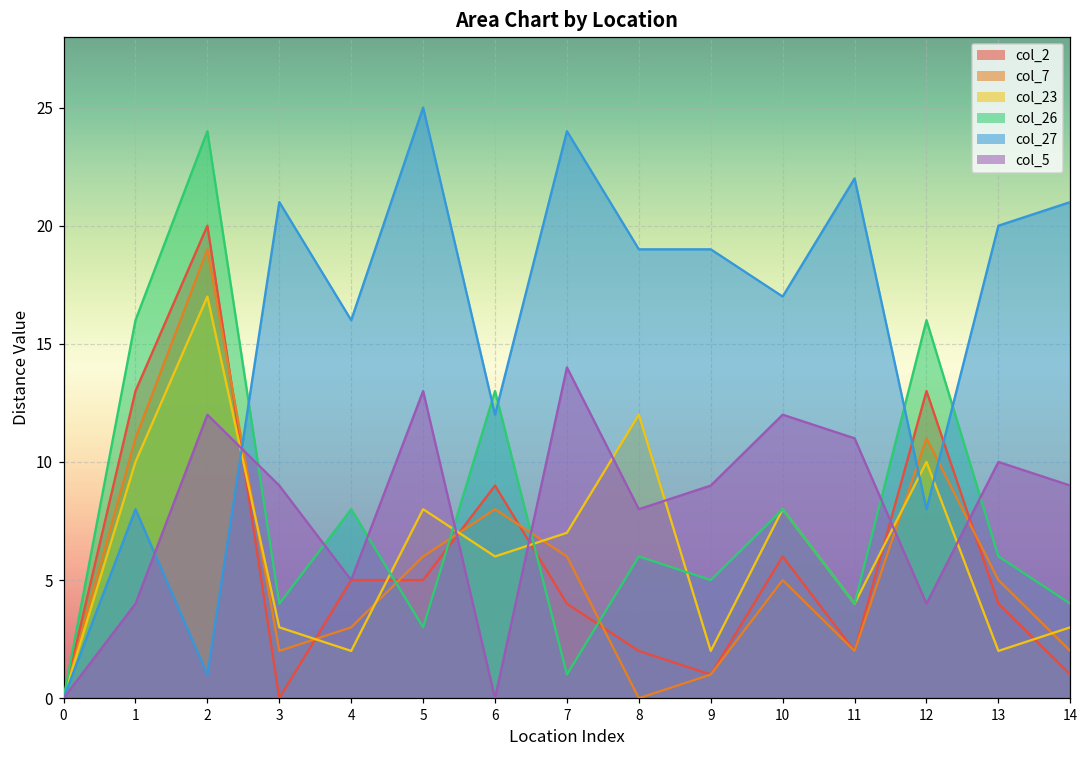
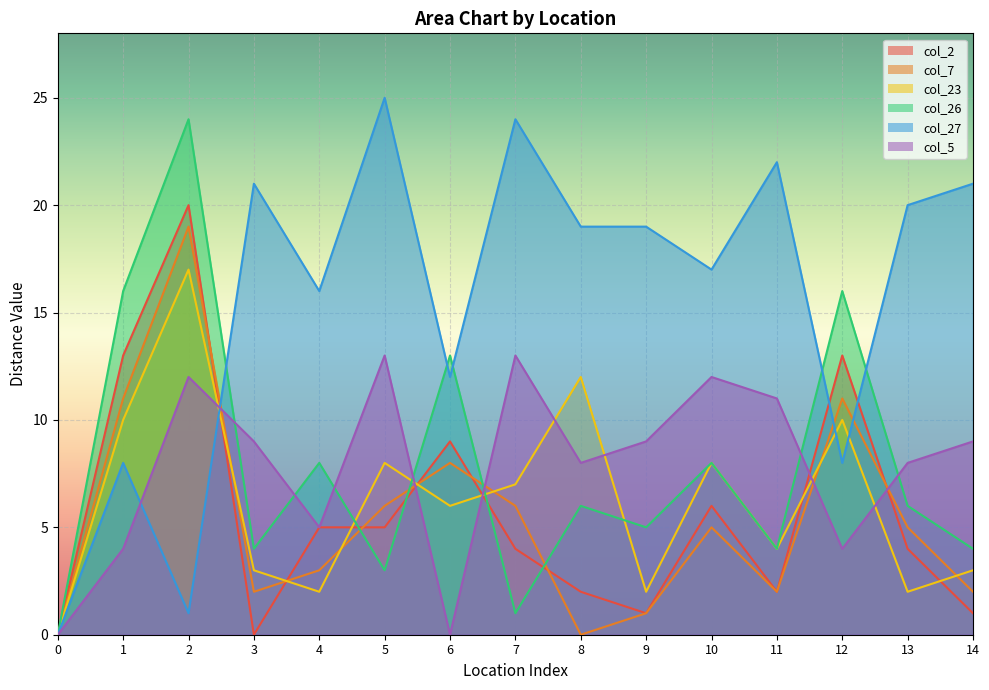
  {
    "col_23": {
      "1": 10,
      "2": 17,
      "3": 3,
      "4": 2,
      "5": 8,
      "6": 6,
      "7": 7,
      "8": 12,
      "9": 2,
      "12": 10,
      "13": 2,
      "14": 3
    },
    "col_26": {
      "1": 16,
      "2": 24,
      "3": 4,
      "4": 8,
      "5": 3,
      "6": 13,
      "7": 1,
      "8": 6,
      "9": 5,
      "12": 16,
      "13": 6,
      "14": 4
    },
    "col_27": {
      "1": 8,
      "2": 1,
      "3": 21,
      "4": 16,
      "5": 25,
      "6": 12,
      "7": 24,
      "8": 19,
      "9": 19,
      "10": 17,
      "11": 22,
      "12": 8,
      "13": 20,
      "14": 21
    },
    "col_5": {
      "1": 4,
      "2": 12,
      "3": 9,
      "5": 13,
      "6": 0,
-     "7": 14,
+     "7": 13,
      "8": 8,
      "9": 9,
      "10": 12,
      "11": 11,
      "12": 4,
-     "13": 10,
+     "13": 8,
      "14": 9
    }
  }
